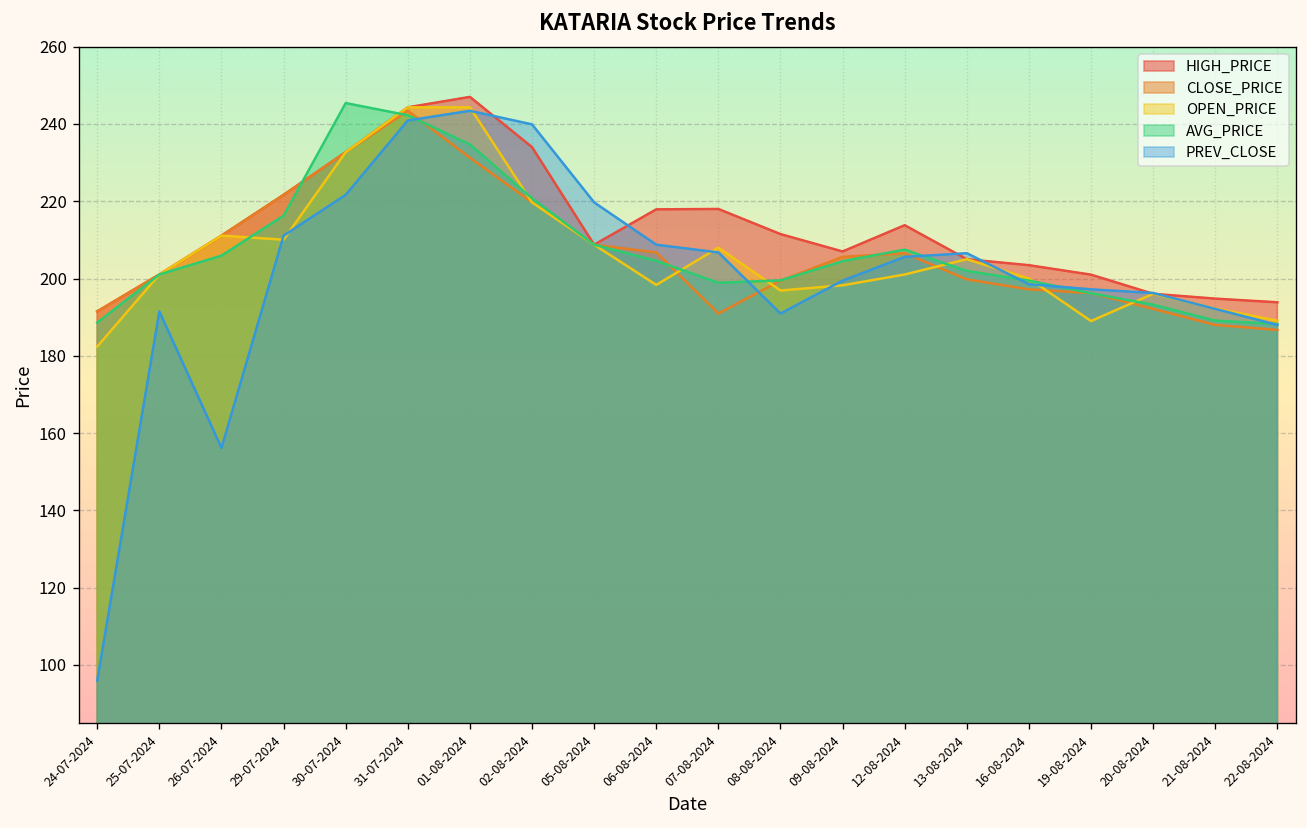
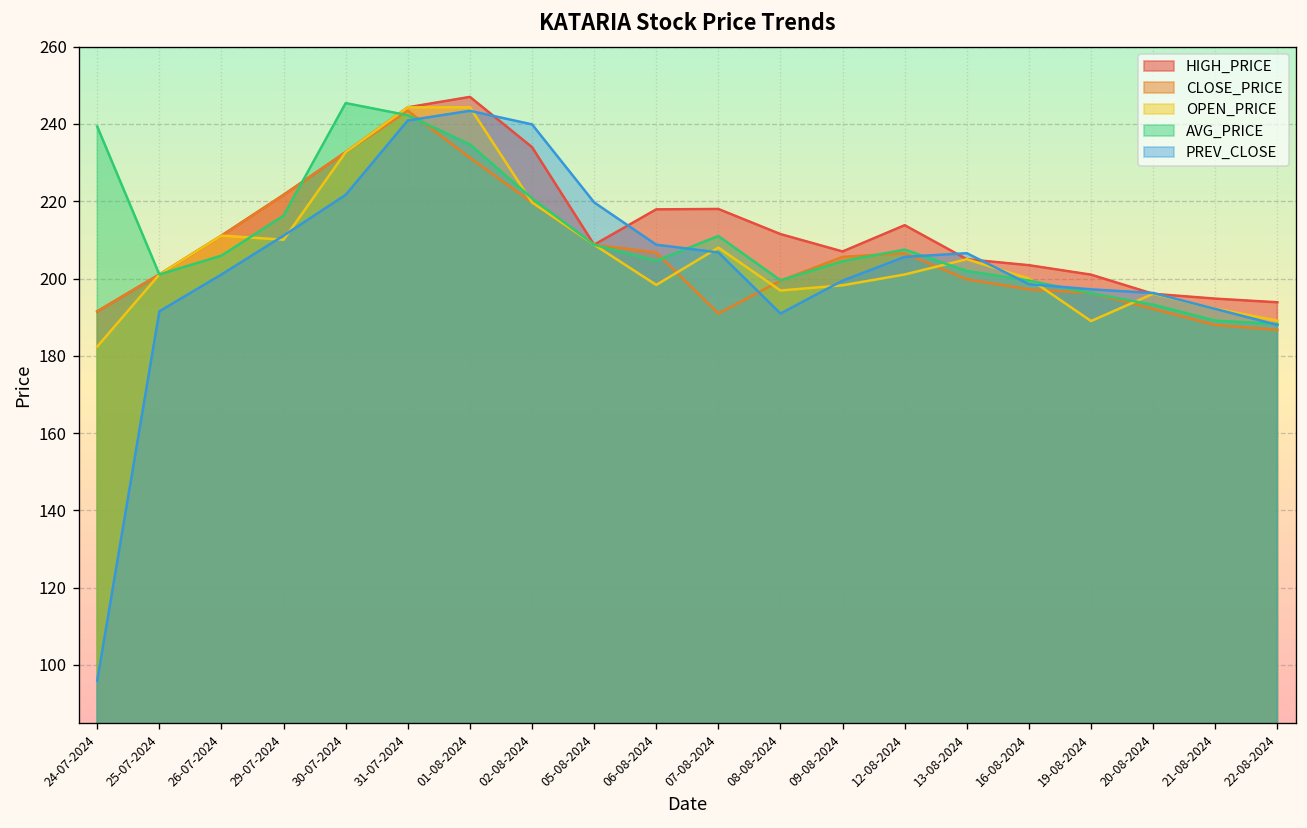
  {
    "AVG_PRICE": {
-     "24-07-2024": 189,
+     "24-07-2024": 239,
      "26-07-2024": 206,
      "29-07-2024": 216,
      "30-07-2024": 245,
      "31-07-2024": 242,
      "01-08-2024": 235,
      "02-08-2024": 221,
      "06-08-2024": 205,
-     "07-08-2024": 199,
+     "07-08-2024": 211,
      "09-08-2024": 204,
      "12-08-2024": 207,
      "13-08-2024": 202,
      "20-08-2024": 193,
      "21-08-2024": 189
    },
    "PREV_CLOSE": {
      "24-07-2024": 96,
      "25-07-2024": 192,
-     "26-07-2024": 156,
+     "26-07-2024": 201,
      "29-07-2024": 211,
      "30-07-2024": 222,
      "31-07-2024": 241,
      "01-08-2024": 243,
      "02-08-2024": 240,
      "05-08-2024": 220,
      "06-08-2024": 209,
      "07-08-2024": 207,
      "08-08-2024": 191,
      "09-08-2024": 199,
      "12-08-2024": 206,
      "13-08-2024": 207,
      "16-08-2024": 199,
      "19-08-2024": 197
    }
  }
